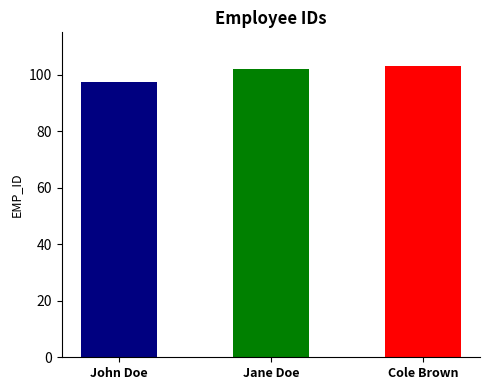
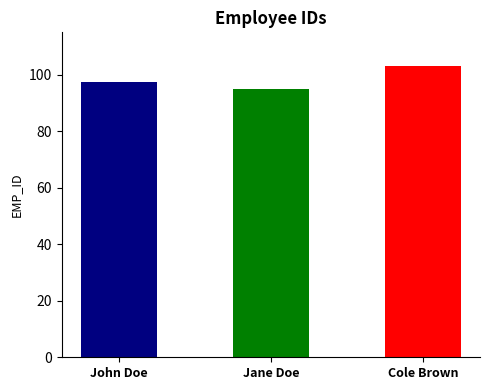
  {
    "John Doe": 97,
-   "Jane Doe": 102,
+   "Jane Doe": 95,
    "Cole Brown": 103
  }
